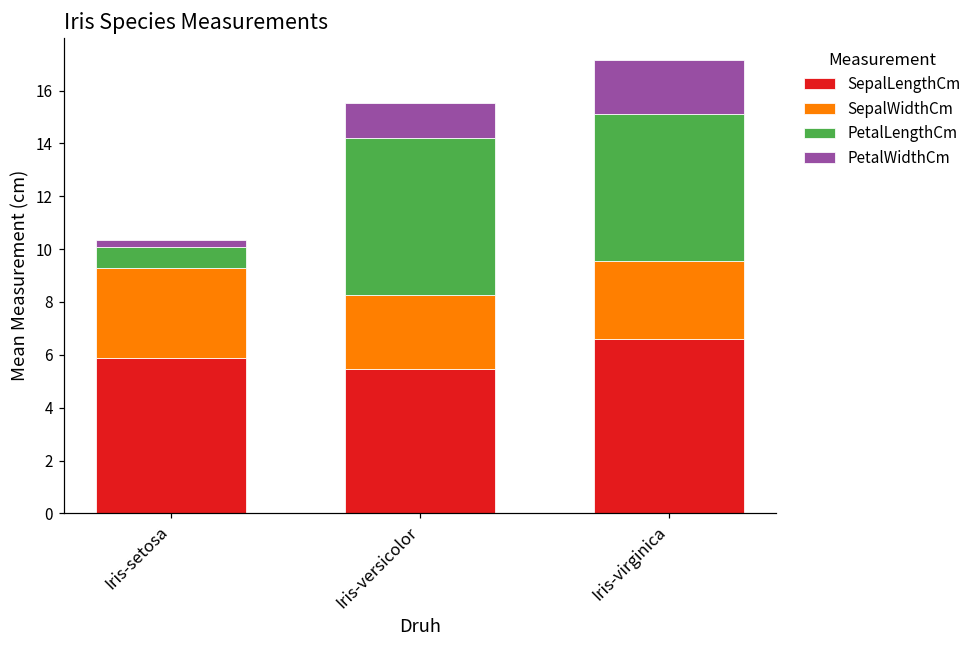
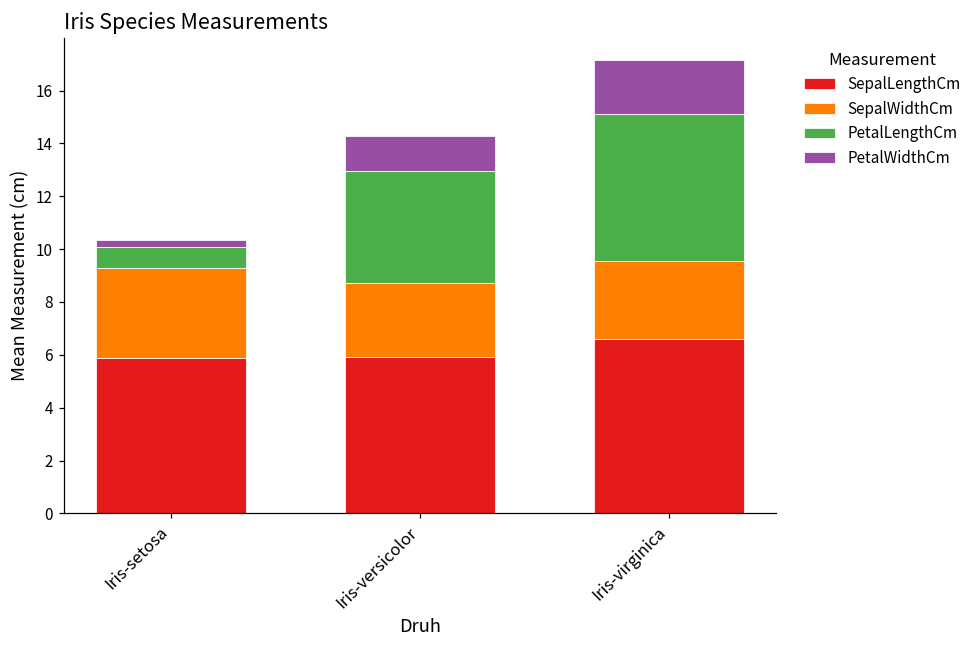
  {
    "SepalLengthCm": {
      "Iris-setosa": 5.9,
-     "Iris-versicolor": 5.5,
+     "Iris-versicolor": 5.9,
      "Iris-virginica": 6.6
    },
    "SepalWidthCm": {
      "Iris-setosa": 3.4,
      "Iris-versicolor": 2.8,
      "Iris-virginica": 3.0
    },
    "PetalLengthCm": {
      "Iris-setosa": 0.8,
-     "Iris-versicolor": 6.0,
+     "Iris-versicolor": 4.3,
      "Iris-virginica": 5.6
    },
    "PetalWidthCm": {
      "Iris-setosa": 0.2,
      "Iris-versicolor": 1.3,
      "Iris-virginica": 2.0
    }
  }
